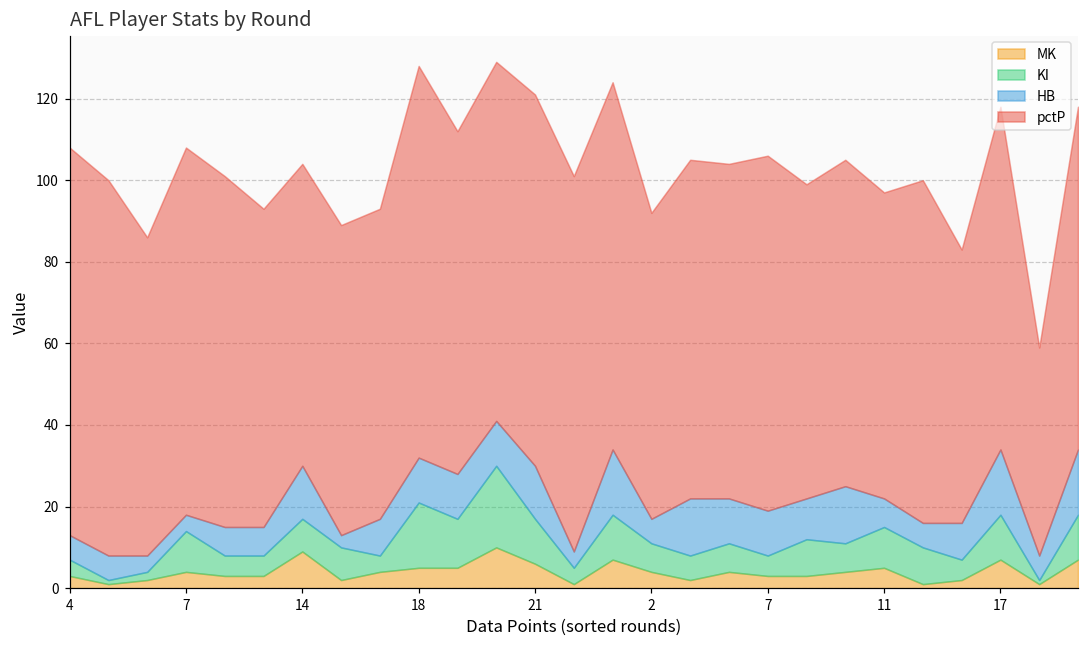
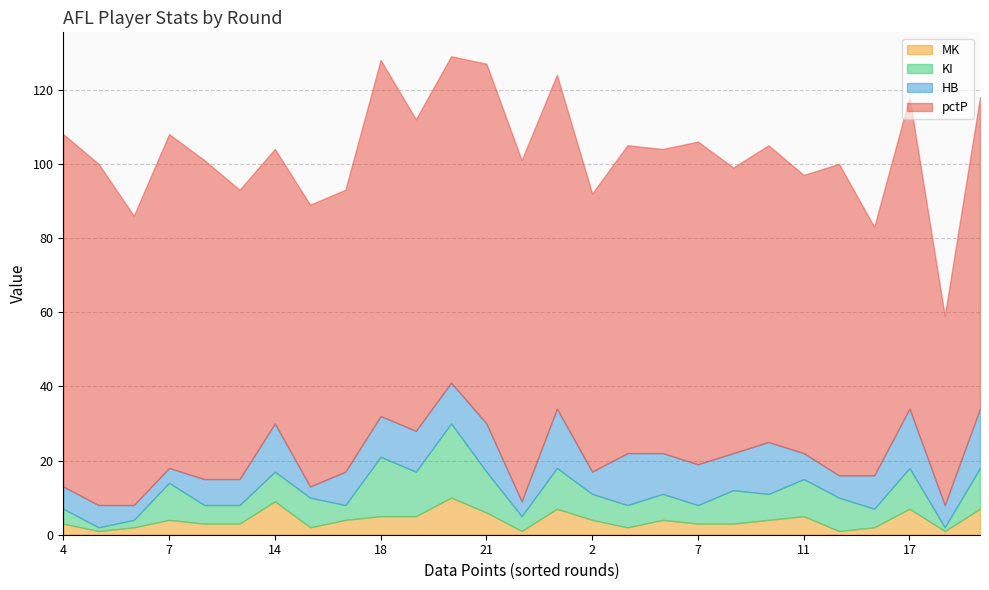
  {
    "MK": {
      "18": 5,
      "21": 6
    },
    "KI": {
      "18": 16,
      "21": 11
    },
    "HB": {
      "18": 11,
      "21": 13
    },
    "pctP": {
      "18": 96,
-     "21": 91
+     "21": 97
    }
  }
